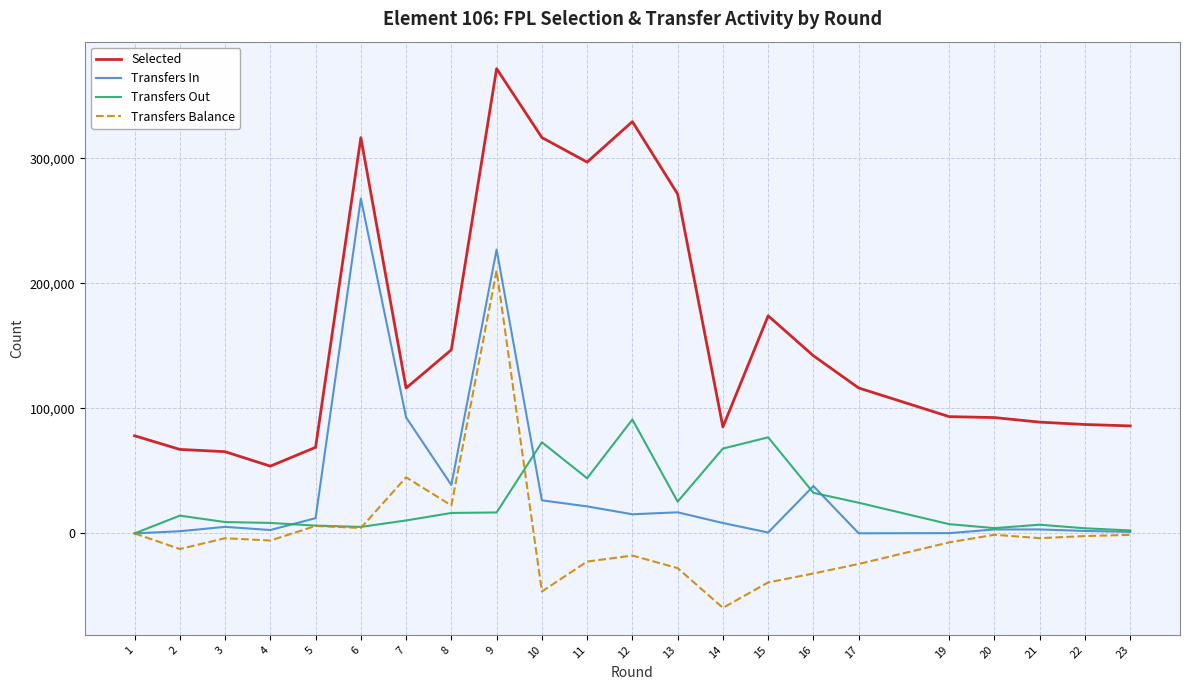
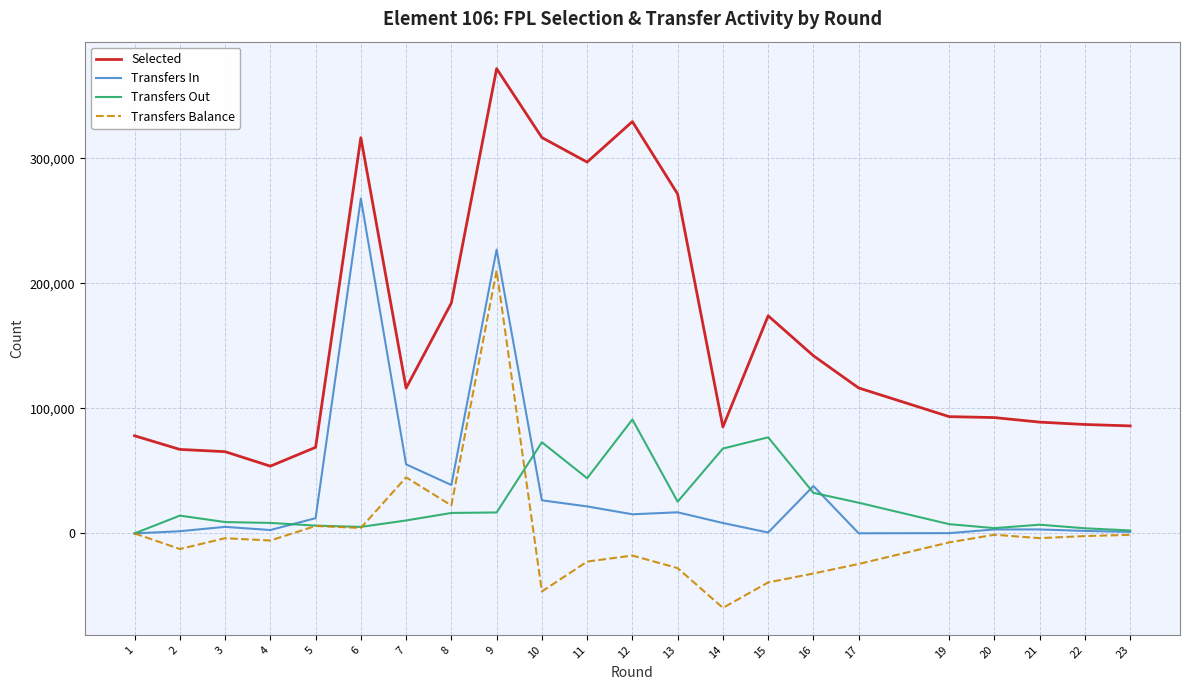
  {
    "Selected": {
      "1": "78,000",
      "2": "67,000",
      "3": "65,000",
      "4": "54,000",
      "5": "69,000",
      "6": "317,000",
      "7": "116,000",
-     "8": "147,000",
+     "8": "184,000",
      "9": "372,000",
      "10": "317,000",
      "11": "297,000",
      "12": "329,000",
      "13": "271,000",
      "14": "85,000",
      "15": "174,000",
      "16": "142,000",
      "17": "116,000",
      "19": "93,000",
      "20": "93,000",
      "21": "89,000",
      "22": "87,000",
      "23": "86,000"
    },
    "Transfers In": {
      "2": "2,000",
      "3": "5,000",
      "4": "3,000",
      "5": "12,000",
      "6": "268,000",
-     "7": "93,000",
+     "7": "55,000",
      "8": "39,000",
      "9": "227,000",
      "10": "26,000",
      "11": "22,000",
      "12": "15,000",
      "13": "17,000",
      "14": "8,000",
      "15": "1,000",
      "16": "38,000",
      "17": "0",
      "19": "0",
      "21": "3,000",
      "22": "2,000"
    },
    "Transfers Out": {
      "2": "14,000",
      "3": "9,000",
      "4": "8,000",
      "7": "10,000",
      "8": "16,000",
      "9": "17,000",
      "10": "73,000",
      "11": "44,000",
      "12": "91,000",
      "13": "25,000",
      "14": "68,000",
      "15": "77,000",
      "16": "32,000",
      "17": "25,000",
      "19": "7,000",
      "21": "7,000",
      "22": "4,000"
    },
    "Transfers Balance": {
      "2": "-12,000",
      "3": "-4,000",
      "4": "-6,000",
      "7": "45,000",
      "8": "22,000",
      "9": "210,000",
      "10": "-46,000",
      "11": "-23,000",
      "12": "-18,000",
      "13": "-28,000",
      "14": "-60,000",
      "15": "-39,000",
      "16": "-32,000",
      "17": "-24,000",
      "19": "-7,000",
      "20": "-1,000",
      "21": "-4,000",
      "22": "-2,000",
      "23": "-1,000"
    }
  }
